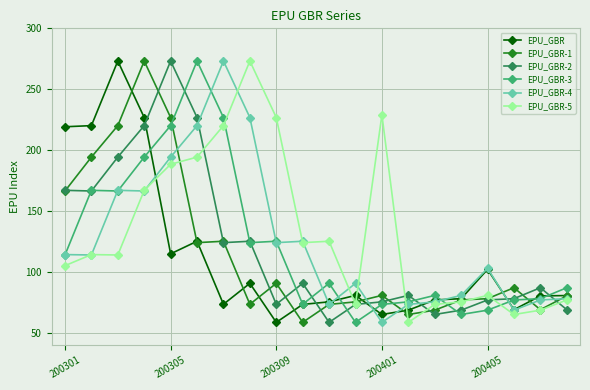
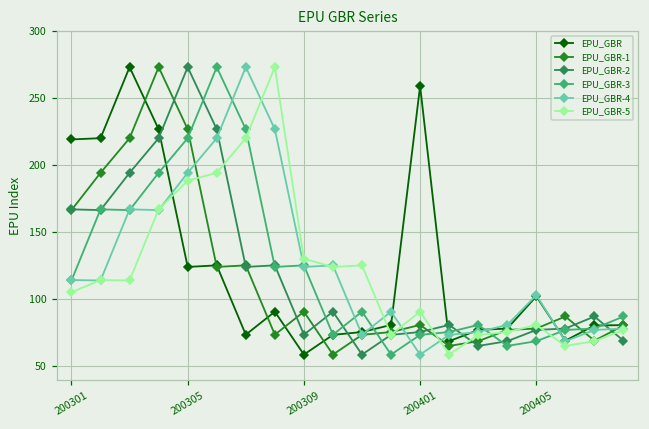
  {
    "EPU_GBR": {
      "200301": 219,
-     "200305": 115,
+     "200305": 124,
      "200309": 59,
-     "200401": 65
+     "200401": 259
    },
    "EPU_GBR-4": {
      "200305": 194,
      "200401": 59
    },
    "EPU_GBR-5": {
      "200301": 105,
      "200305": 188,
-     "200309": 227,
-     "200401": 229,
+     "200309": 130,
+     "200401": 91,
      "200405": 81
    }
  }
